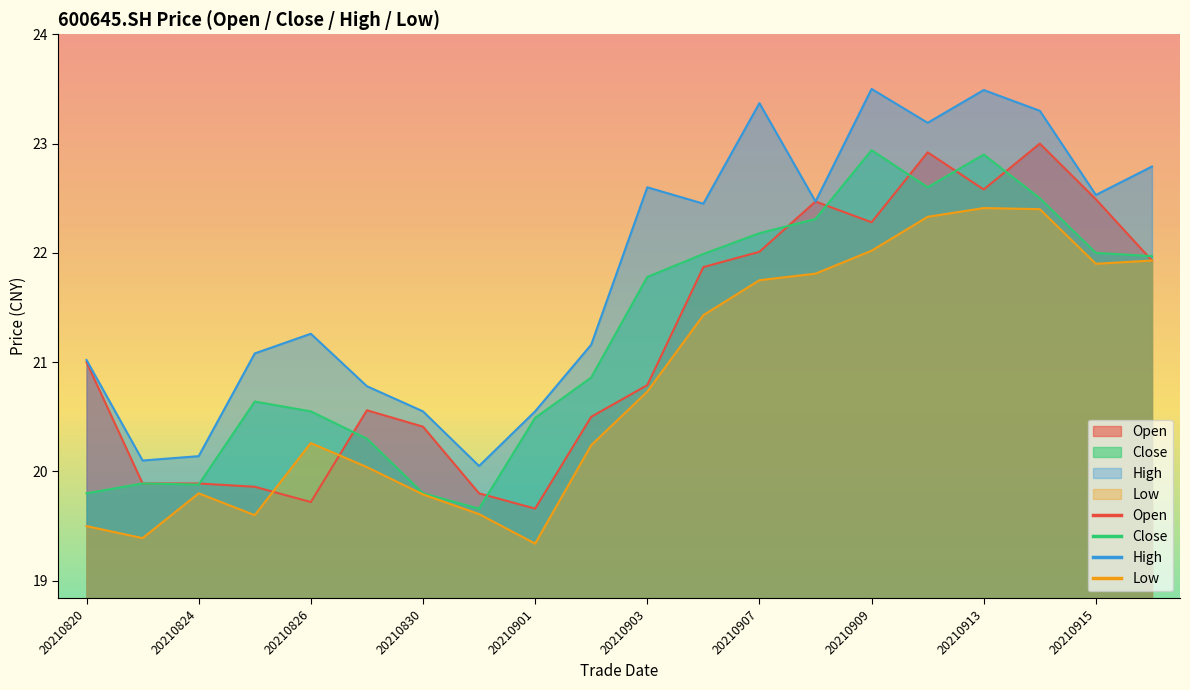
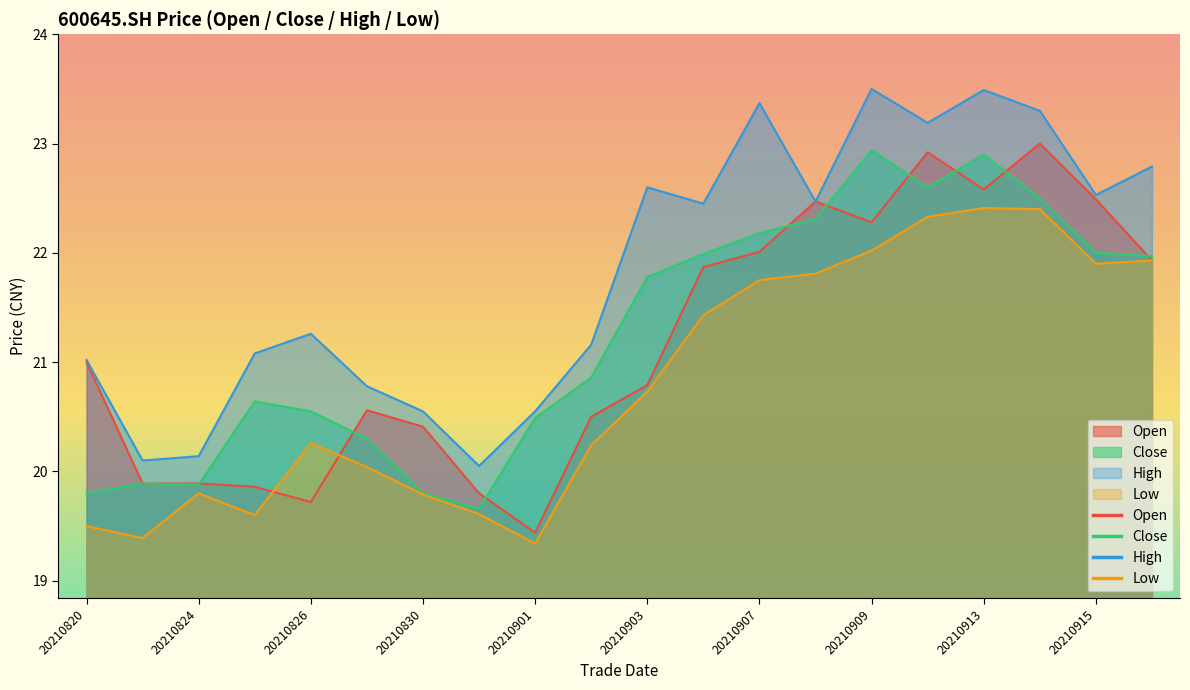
  {
    "Open": {
      "20210826": 19.72,
      "20210830": 20.41,
-     "20210901": 19.66,
+     "20210901": 19.44,
      "20210903": 20.79,
      "20210907": 22.01,
      "20210909": 22.28,
      "20210913": 22.58,
      "20210915": 22.49
    },
    "Close": {
      "20210820": 19.80,
      "20210826": 20.55,
      "20210901": 20.49,
      "20210903": 21.78,
      "20210907": 22.18,
      "20210909": 22.94,
      "20210913": 22.90,
      "20210915": 22.00
    },
    "High": {
      "20210824": 20.14,
      "20210826": 21.26,
      "20210830": 20.55,
      "20210901": 20.55,
      "20210903": 22.60,
      "20210907": 23.37,
      "20210909": 23.50,
      "20210913": 23.49,
      "20210915": 22.53
    },
    "Low": {
      "20210820": 19.50,
      "20210824": 19.80,
      "20210826": 20.26,
      "20210901": 19.34,
      "20210903": 20.73,
      "20210907": 21.75,
      "20210909": 22.02,
      "20210913": 22.41,
      "20210915": 21.90
    }
  }
